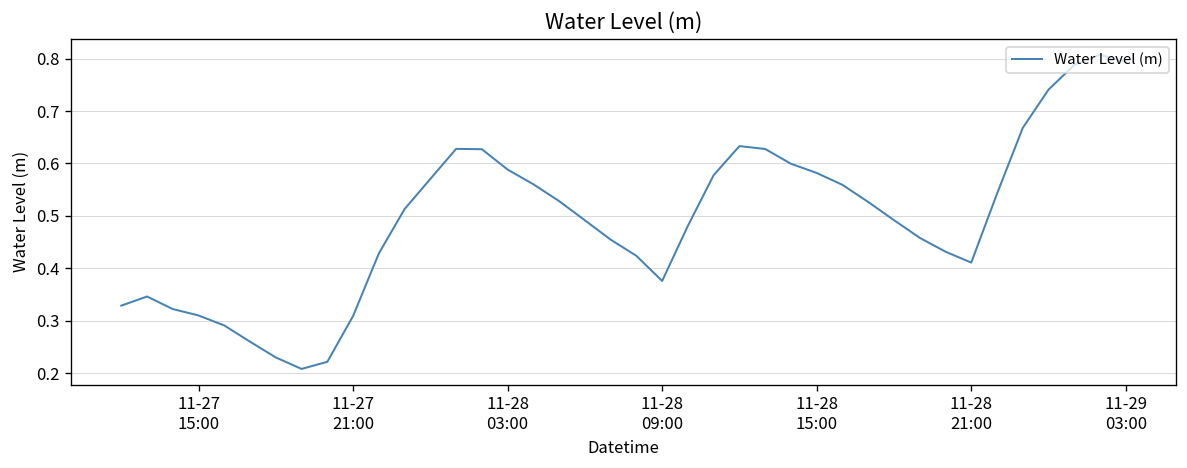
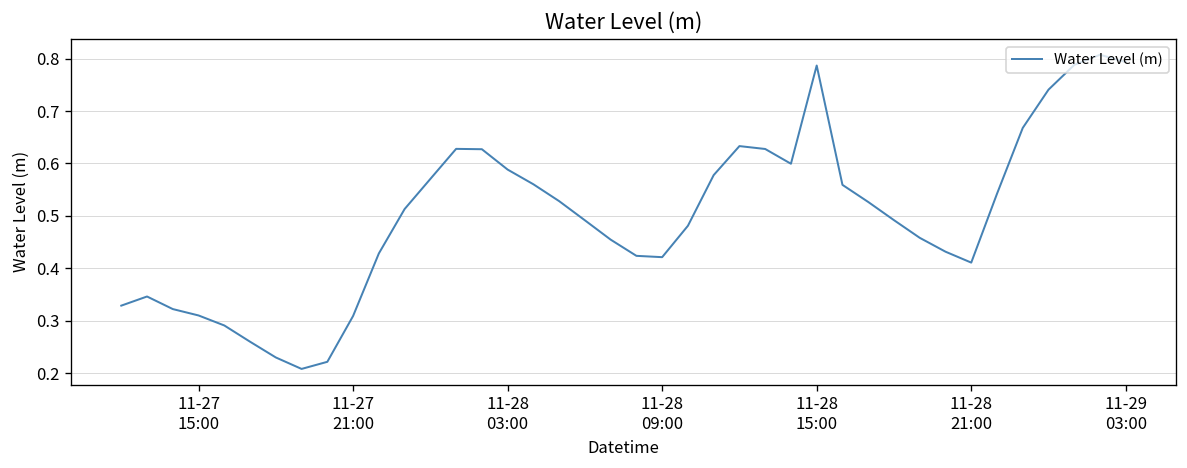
  {
    "11-27 15:00": 0.31,
    "11-27 21:00": 0.31,
    "11-28 03:00": 0.59,
-   "11-28 09:00": 0.38,
-   "11-28 15:00": 0.58,
+   "11-28 09:00": 0.42,
+   "11-28 15:00": 0.79,
    "11-28 21:00": 0.41
  }
